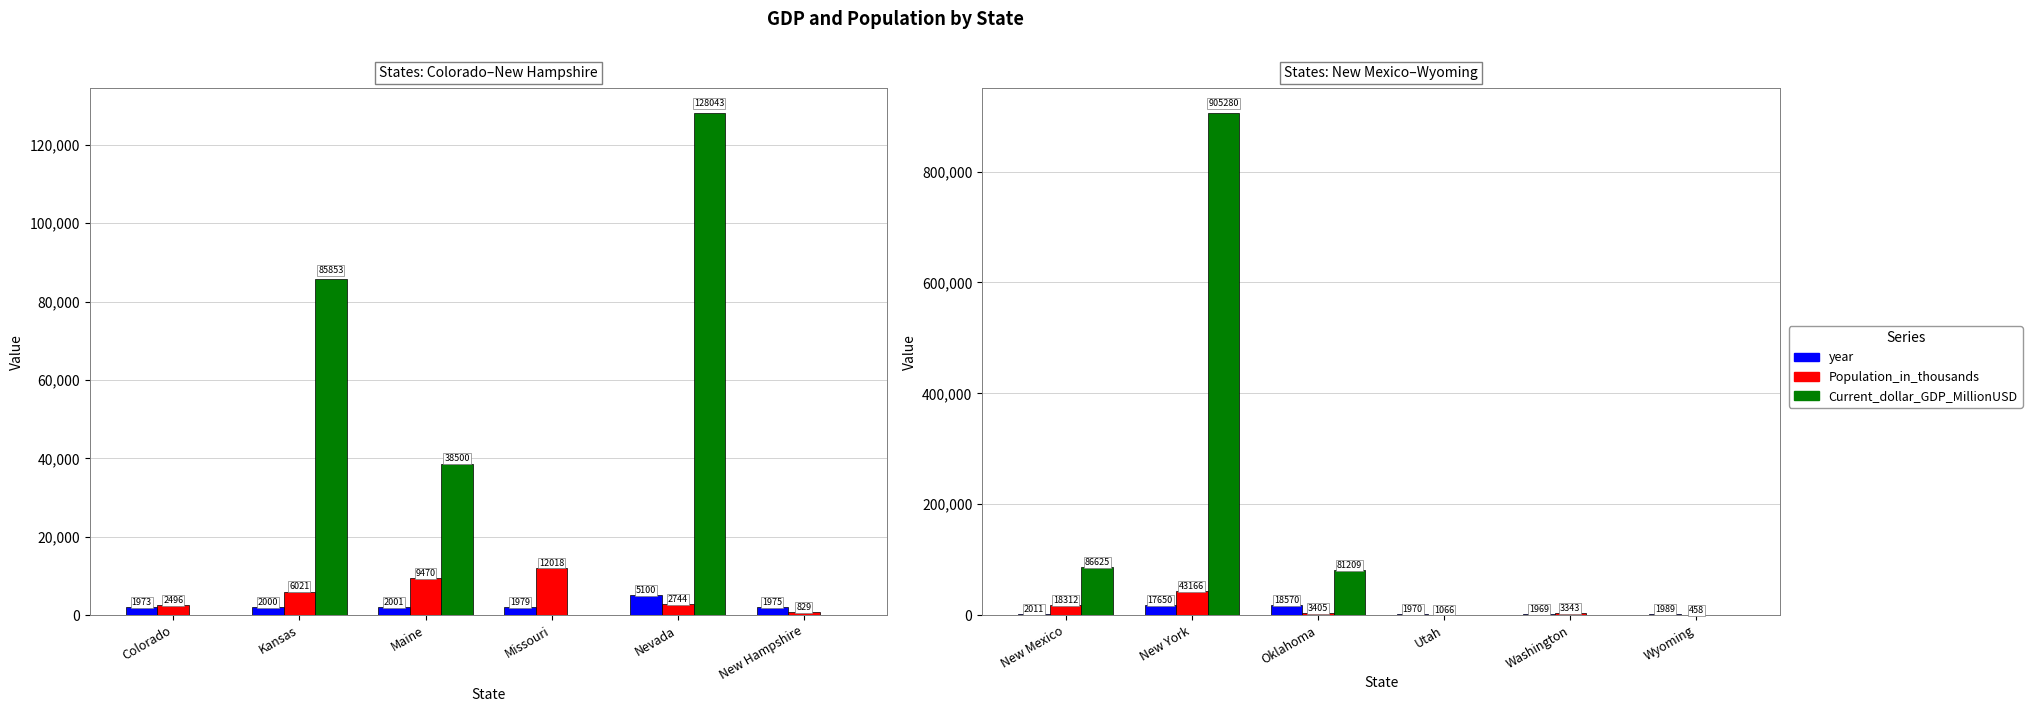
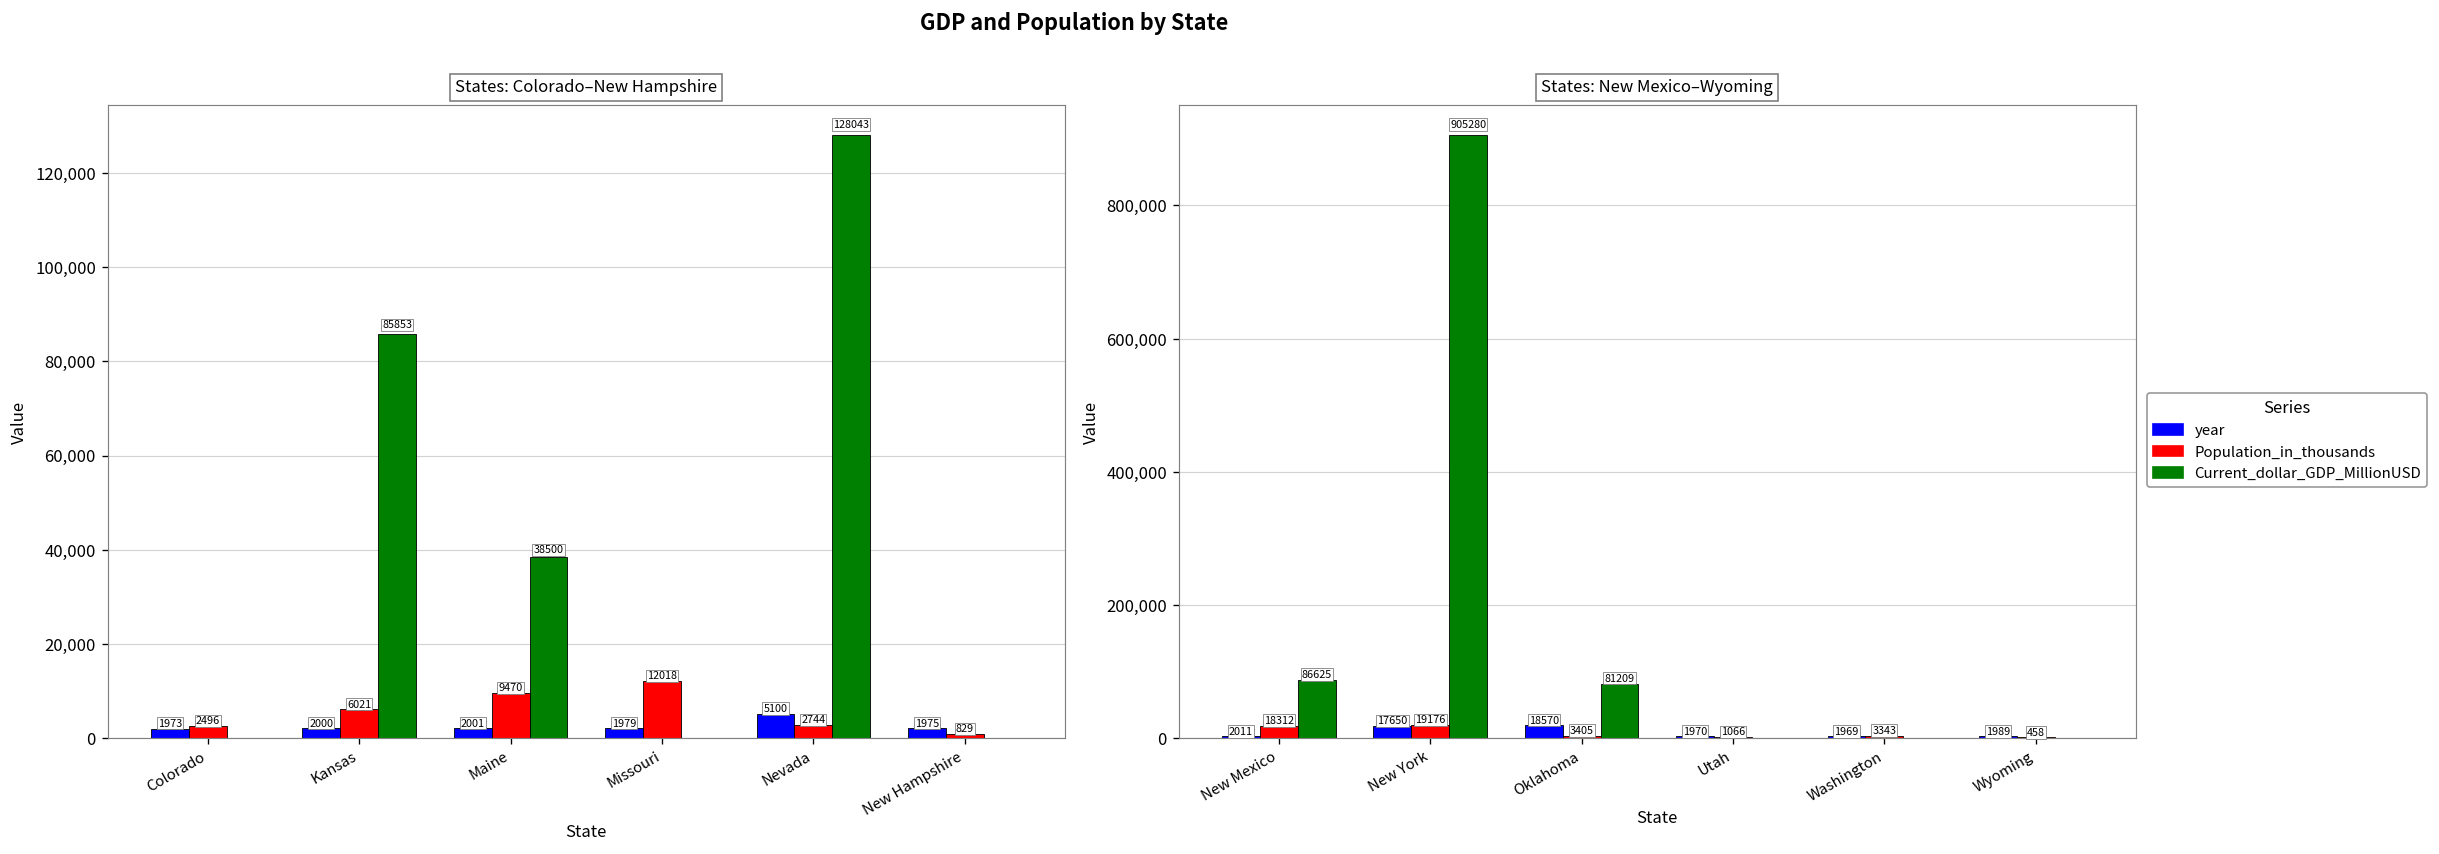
  {
    "States: Colorado–New Hampshire": {
      "Current_dollar_GDP_MillionUSD": {
        "Colorado": 0,
        "Missouri": 0,
        "New Hampshire": 0
      }
    },
    "States: New Mexico–Wyoming": {
      "Population_in_thousands": {
-       "New York": 43166
+       "New York": 19176
      },
      "Current_dollar_GDP_MillionUSD": {
        "Utah": 0,
        "Washington": 0,
        "Wyoming": 0
      }
    }
  }
